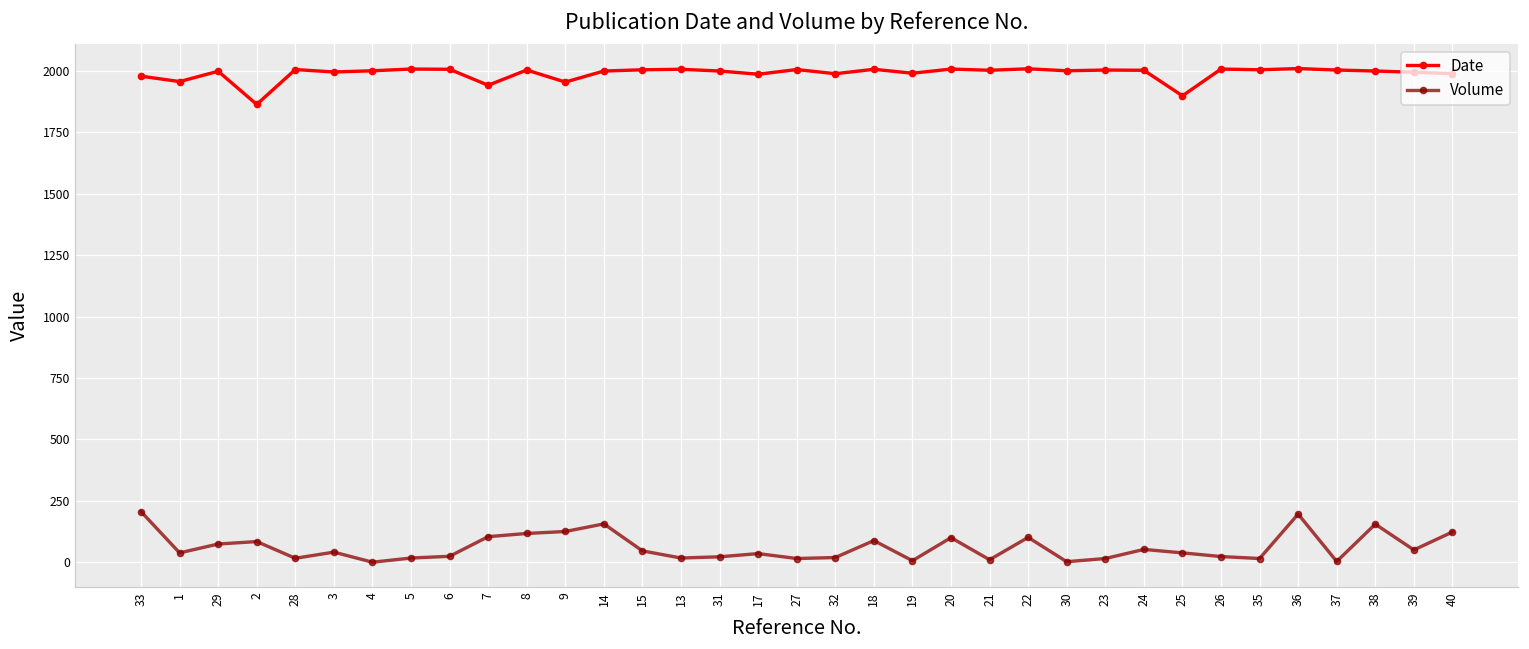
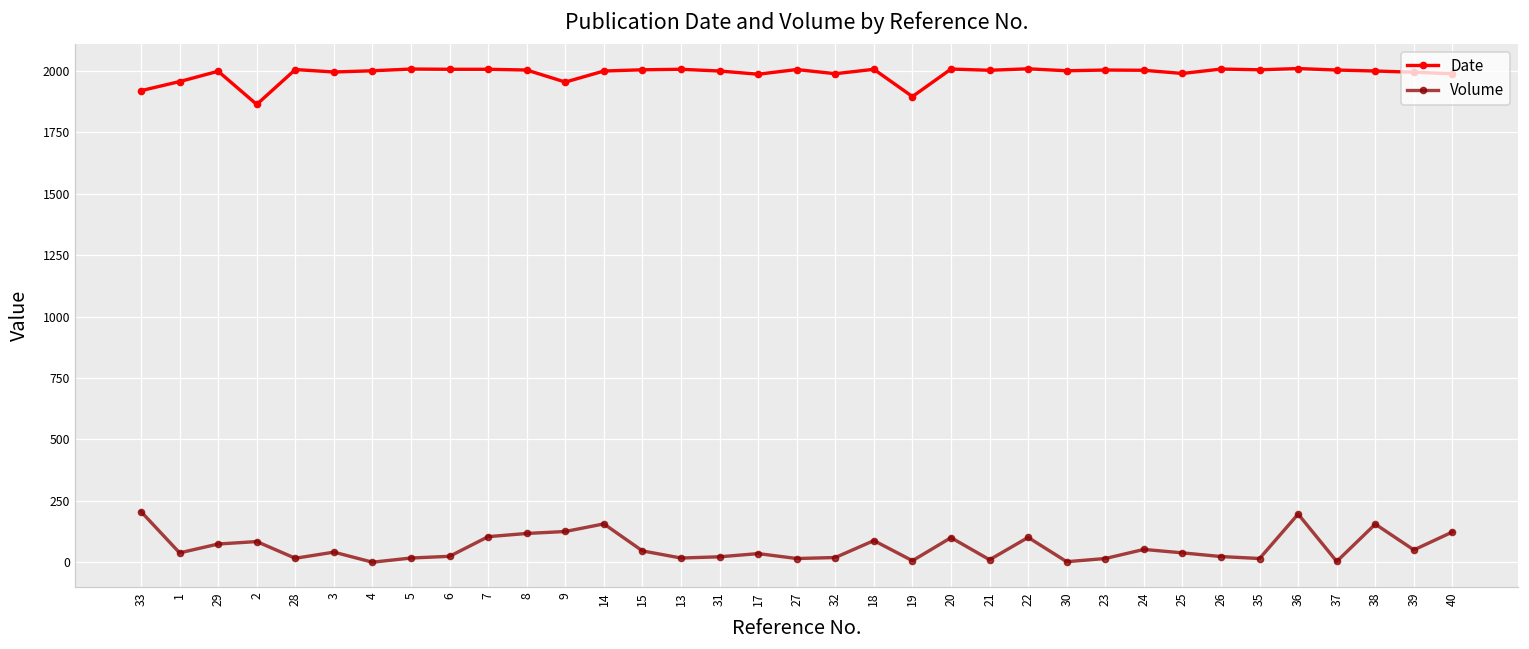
  {
    "Date": {
-     "33": 1980,
+     "33": 1920,
      "1": 1960,
      "29": 2000,
      "2": 1860,
      "28": 2010,
      "3": 2000,
      "4": 2000,
      "5": 2010,
      "6": 2010,
-     "7": 1940,
+     "7": 2010,
      "8": 2000,
      "9": 1960,
      "14": 2000,
      "15": 2010,
      "13": 2010,
      "31": 2000,
      "17": 1990,
      "27": 2010,
      "32": 1990,
      "18": 2010,
-     "19": 1990,
+     "19": 1900,
      "20": 2010,
      "21": 2000,
      "22": 2010,
      "30": 2000,
      "23": 2000,
      "24": 2000,
-     "25": 1900,
+     "25": 1990,
      "26": 2010,
      "35": 2010,
      "36": 2010,
      "37": 2000,
      "38": 2000
    },
    "Volume": {
      "33": 210,
      "1": 40,
      "29": 70,
      "2": 80,
      "28": 20,
      "3": 40,
      "4": 0,
      "5": 20,
      "6": 20,
      "7": 100,
      "8": 120,
      "9": 130,
      "14": 160,
      "15": 50,
      "13": 20,
      "31": 20,
      "17": 40,
      "27": 20,
      "32": 20,
      "18": 90,
      "19": 10,
      "20": 100,
      "21": 10,
      "22": 100,
      "30": 0,
      "23": 20,
      "24": 50,
      "25": 40,
      "26": 20,
      "35": 20,
      "36": 200,
      "37": 0,
      "38": 160,
      "39": 50,
      "40": 120
    }
  }
